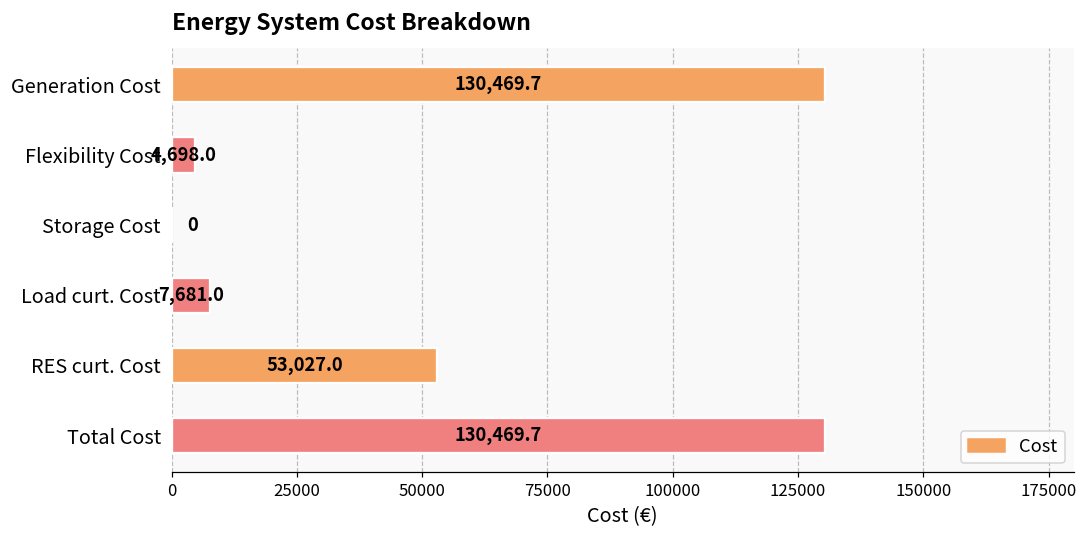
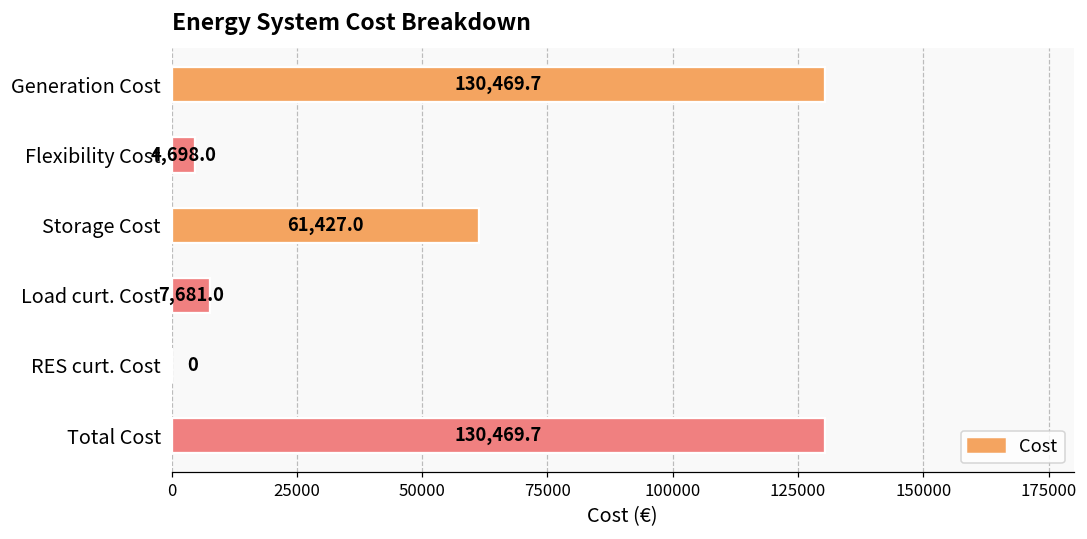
  {
    "Generation Cost": "130,469.7",
    "Flexibility Cost": "4,698.0",
-   "Storage Cost": "0",
+   "Storage Cost": "61,427.0",
    "Load curt. Cost": "7,681.0",
-   "RES curt. Cost": "53,027.0",
+   "RES curt. Cost": "0",
    "Total Cost": "130,469.7"
  }
